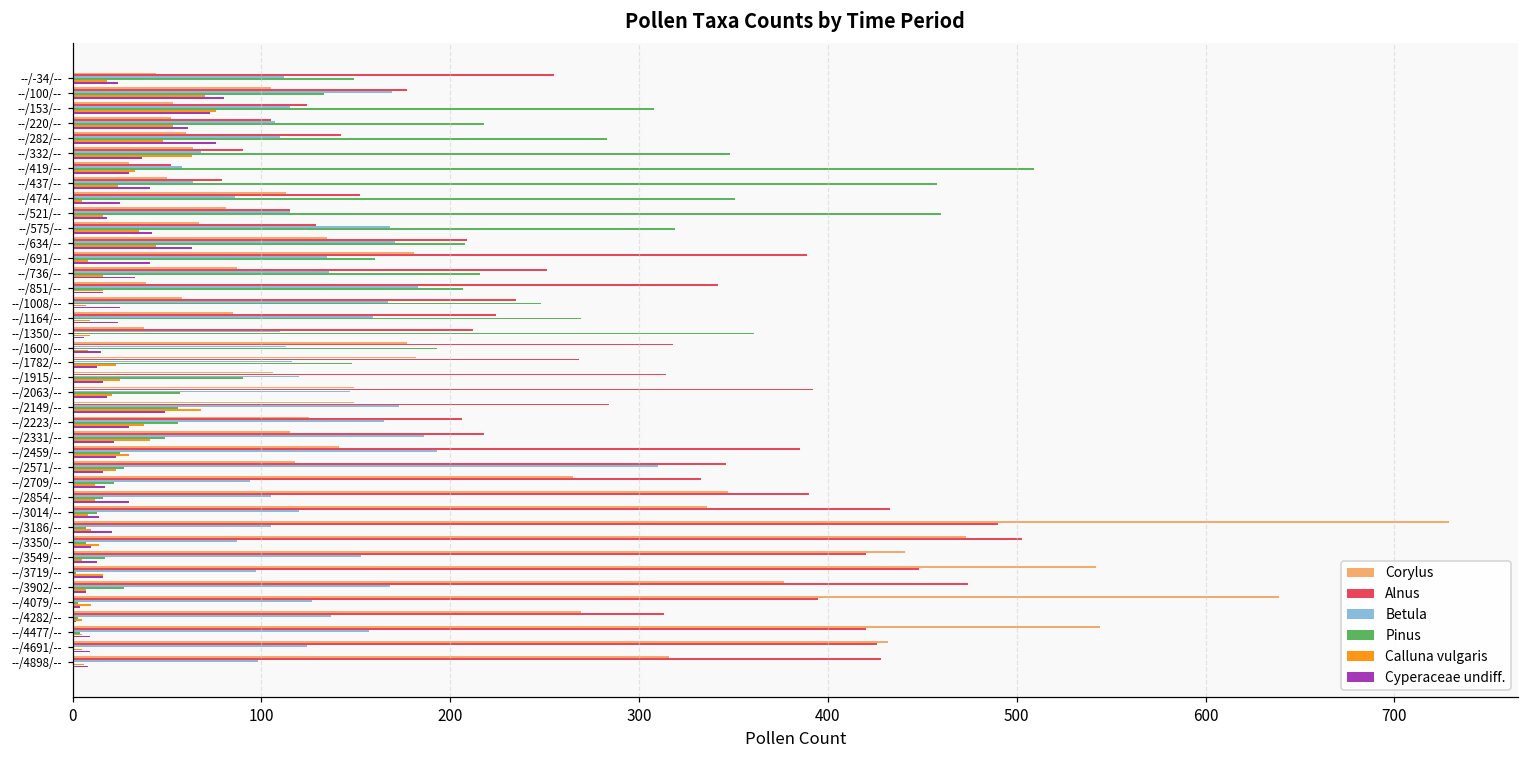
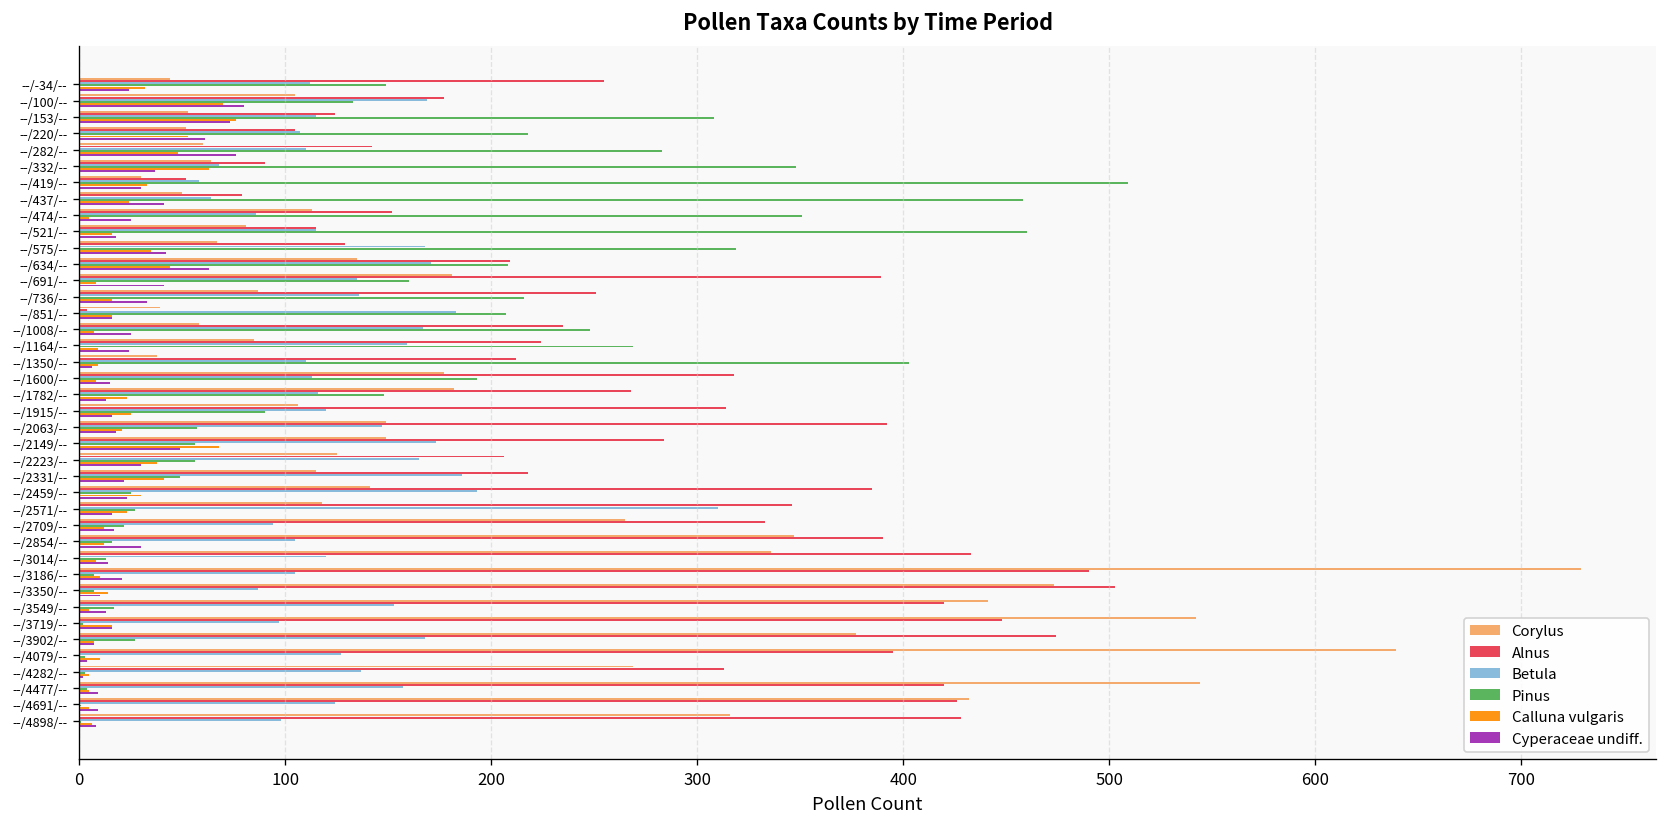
  {
    "Alnus": {
      "--/-34/--": 255,
      "--/100/--": 177,
      "--/153/--": 124,
      "--/220/--": 105,
      "--/282/--": 142,
      "--/332/--": 90,
      "--/419/--": 52,
      "--/437/--": 79,
      "--/474/--": 152,
      "--/521/--": 115,
      "--/575/--": 129,
      "--/634/--": 209,
      "--/691/--": 389,
      "--/736/--": 251,
-     "--/851/--": 342,
+     "--/851/--": 4,
      "--/1008/--": 235,
      "--/1164/--": 224,
      "--/1350/--": 212,
      "--/1600/--": 318,
      "--/1782/--": 268,
      "--/1915/--": 314,
      "--/2063/--": 392,
      "--/2149/--": 284,
      "--/2223/--": 206,
      "--/2331/--": 218,
      "--/2459/--": 385,
      "--/2571/--": 346,
      "--/2709/--": 333,
      "--/2854/--": 390,
      "--/3014/--": 433,
      "--/3186/--": 490,
      "--/3350/--": 503,
      "--/3549/--": 420,
      "--/3719/--": 448,
      "--/3902/--": 474,
      "--/4079/--": 395,
      "--/4282/--": 313,
      "--/4477/--": 420,
      "--/4691/--": 426,
      "--/4898/--": 428
    },
    "Pinus": {
      "--/-34/--": 149,
      "--/100/--": 133,
      "--/153/--": 308,
      "--/220/--": 218,
      "--/282/--": 283,
      "--/332/--": 348,
      "--/419/--": 509,
      "--/437/--": 458,
      "--/474/--": 351,
      "--/521/--": 460,
      "--/575/--": 319,
      "--/634/--": 208,
      "--/691/--": 160,
      "--/736/--": 216,
      "--/851/--": 207,
      "--/1008/--": 248,
      "--/1164/--": 269,
-     "--/1350/--": 361,
+     "--/1350/--": 403,
      "--/1600/--": 193,
      "--/1782/--": 148,
      "--/1915/--": 90,
      "--/2063/--": 57,
      "--/2149/--": 56,
      "--/2223/--": 56,
      "--/2331/--": 49,
      "--/2459/--": 25,
      "--/2571/--": 27,
      "--/2709/--": 22,
      "--/2854/--": 16,
      "--/3014/--": 13,
      "--/3186/--": 7,
      "--/3350/--": 7,
      "--/3549/--": 17,
      "--/3719/--": 2,
      "--/3902/--": 27,
      "--/4079/--": 3,
      "--/4282/--": 3,
      "--/4477/--": 4
    },
    "Calluna vulgaris": {
-     "--/-34/--": 18,
+     "--/-34/--": 32,
      "--/100/--": 70,
      "--/153/--": 76,
      "--/220/--": 53,
      "--/282/--": 48,
      "--/332/--": 63,
      "--/419/--": 33,
      "--/437/--": 24,
      "--/474/--": 5,
      "--/521/--": 16,
      "--/575/--": 35,
      "--/634/--": 44,
      "--/691/--": 8,
      "--/736/--": 16,
      "--/851/--": 16,
      "--/1008/--": 7,
      "--/1164/--": 9,
      "--/1350/--": 9,
      "--/1600/--": 8,
      "--/1782/--": 23,
      "--/1915/--": 25,
      "--/2063/--": 21,
      "--/2149/--": 68,
      "--/2223/--": 38,
      "--/2331/--": 41,
      "--/2459/--": 30,
      "--/2571/--": 23,
      "--/2709/--": 12,
      "--/2854/--": 12,
      "--/3014/--": 8,
      "--/3186/--": 10,
      "--/3350/--": 14,
      "--/3549/--": 5,
      "--/3719/--": 16,
      "--/3902/--": 7,
      "--/4079/--": 10,
      "--/4282/--": 5,
      "--/4477/--": 5,
      "--/4691/--": 5,
      "--/4898/--": 6
    }
  }
